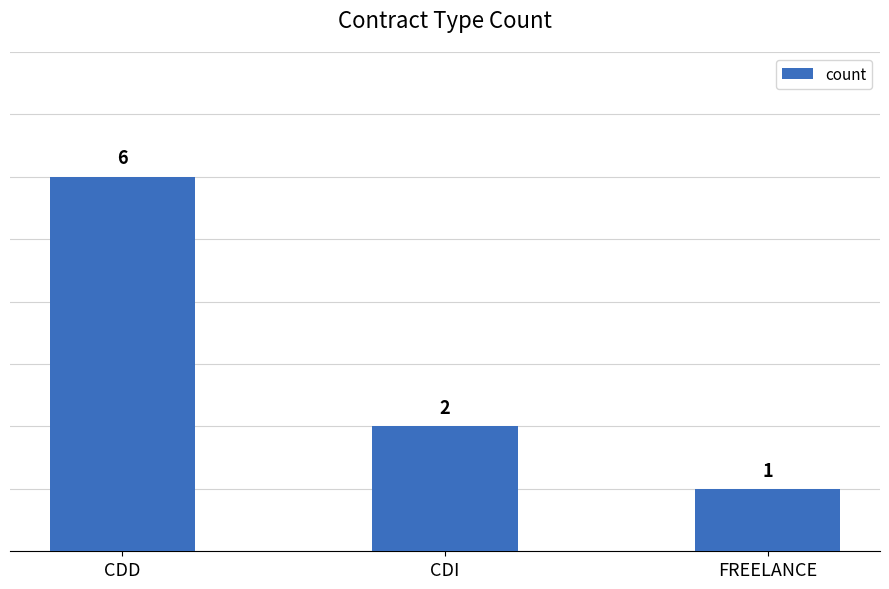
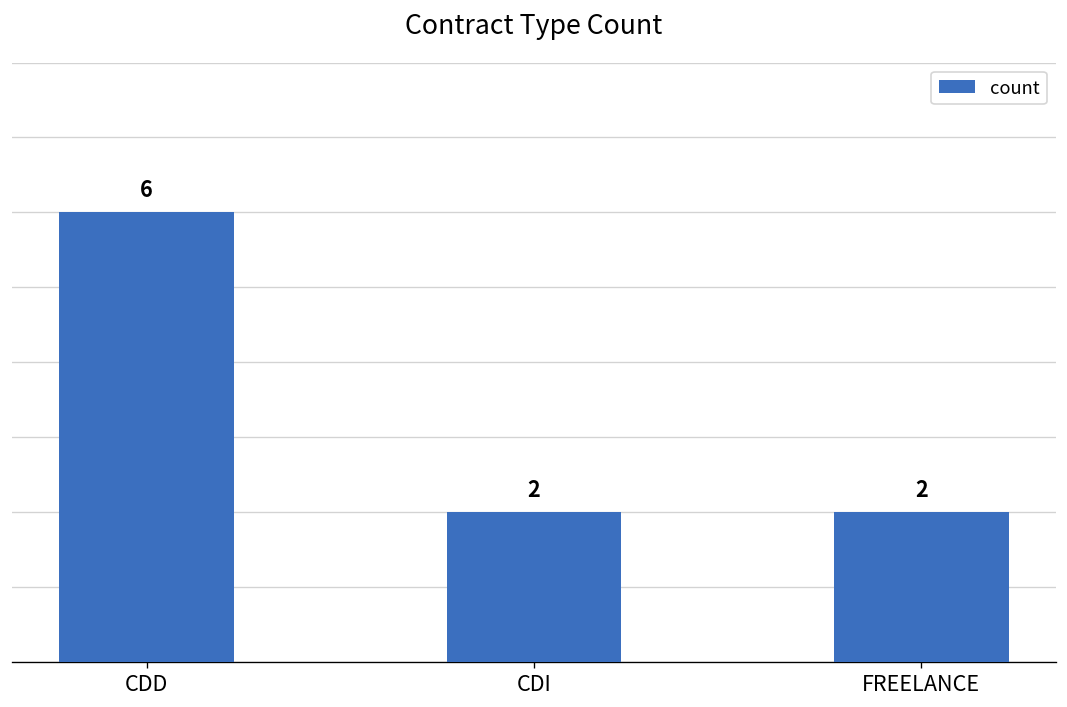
  {
    "CDD": 6,
    "CDI": 2,
-   "FREELANCE": 1
+   "FREELANCE": 2
  }
